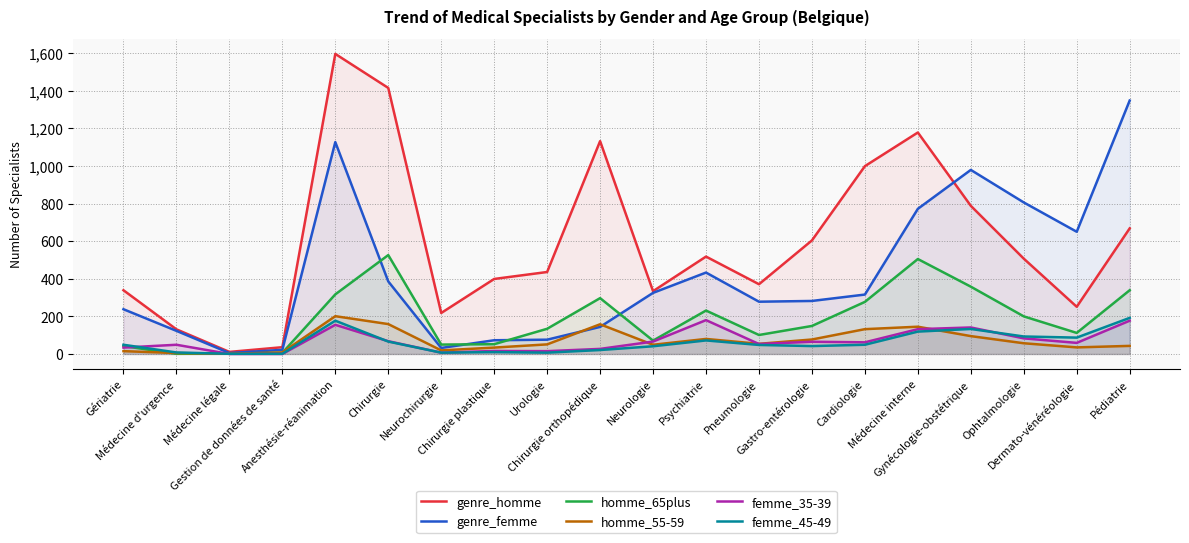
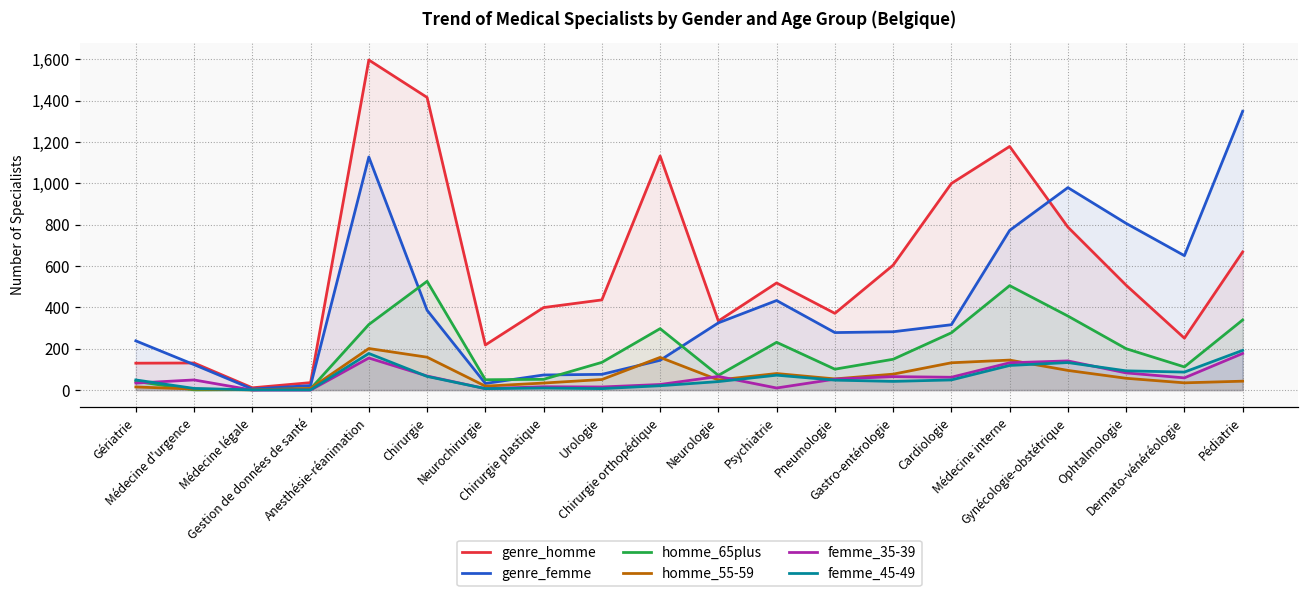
  {
    "genre_homme": {
-     "Gériatrie": "340",
+     "Gériatrie": "130",
      "Gestion de données de santé": "40",
      "Anesthésie-réanimation": "1,600",
      "Chirurgie": "1,420",
      "Neurochirurgie": "220",
      "Chirurgie plastique": "400",
      "Urologie": "440",
      "Chirurgie orthopédique": "1,130",
      "Psychiatrie": "520",
      "Pneumologie": "370",
      "Gastro-entérologie": "600",
      "Cardiologie": "1,000",
      "Médecine interne": "1,180",
      "Gynécologie-obstétrique": "790",
      "Ophtalmologie": "510",
      "Dermato-vénéréologie": "250",
      "Pédiatrie": "670"
    },
    "genre_femme": {
      "Gériatrie": "240",
      "Gestion de données de santé": "20",
      "Anesthésie-réanimation": "1,130",
      "Chirurgie": "390",
      "Chirurgie plastique": "70",
      "Urologie": "80",
      "Chirurgie orthopédique": "140",
      "Psychiatrie": "430",
      "Pneumologie": "280",
      "Gastro-entérologie": "280",
      "Cardiologie": "320",
      "Médecine interne": "770",
      "Gynécologie-obstétrique": "980",
      "Ophtalmologie": "810",
      "Dermato-vénéréologie": "650",
      "Pédiatrie": "1,350"
    },
    "homme_65plus": {
      "Anesthésie-réanimation": "320",
      "Chirurgie": "530",
      "Neurochirurgie": "50",
      "Chirurgie plastique": "50",
      "Urologie": "130",
      "Chirurgie orthopédique": "300",
      "Psychiatrie": "230",
      "Pneumologie": "100",
      "Gastro-entérologie": "150",
      "Cardiologie": "280",
      "Médecine interne": "510",
      "Gynécologie-obstétrique": "360",
      "Ophtalmologie": "200",
      "Dermato-vénéréologie": "110",
      "Pédiatrie": "340"
    },
    "homme_55-59": {
      "Gériatrie": "20",
      "Anesthésie-réanimation": "200",
      "Chirurgie": "160",
      "Chirurgie plastique": "30",
      "Urologie": "50",
      "Chirurgie orthopédique": "160",
      "Cardiologie": "130",
      "Gynécologie-obstétrique": "100",
      "Ophtalmologie": "60",
      "Dermato-vénéréologie": "40",
      "Pédiatrie": "40"
    },
    "femme_35-39": {
      "Médecine d'urgence": "50",
      "Anesthésie-réanimation": "160",
-     "Psychiatrie": "180",
+     "Psychiatrie": "10",
      "Dermato-vénéréologie": "60",
      "Pédiatrie": "180"
    },
    "femme_45-49": {
      "Anesthésie-réanimation": "180",
      "Gastro-entérologie": "40",
      "Dermato-vénéréologie": "90",
      "Pédiatrie": "190"
    }
  }
